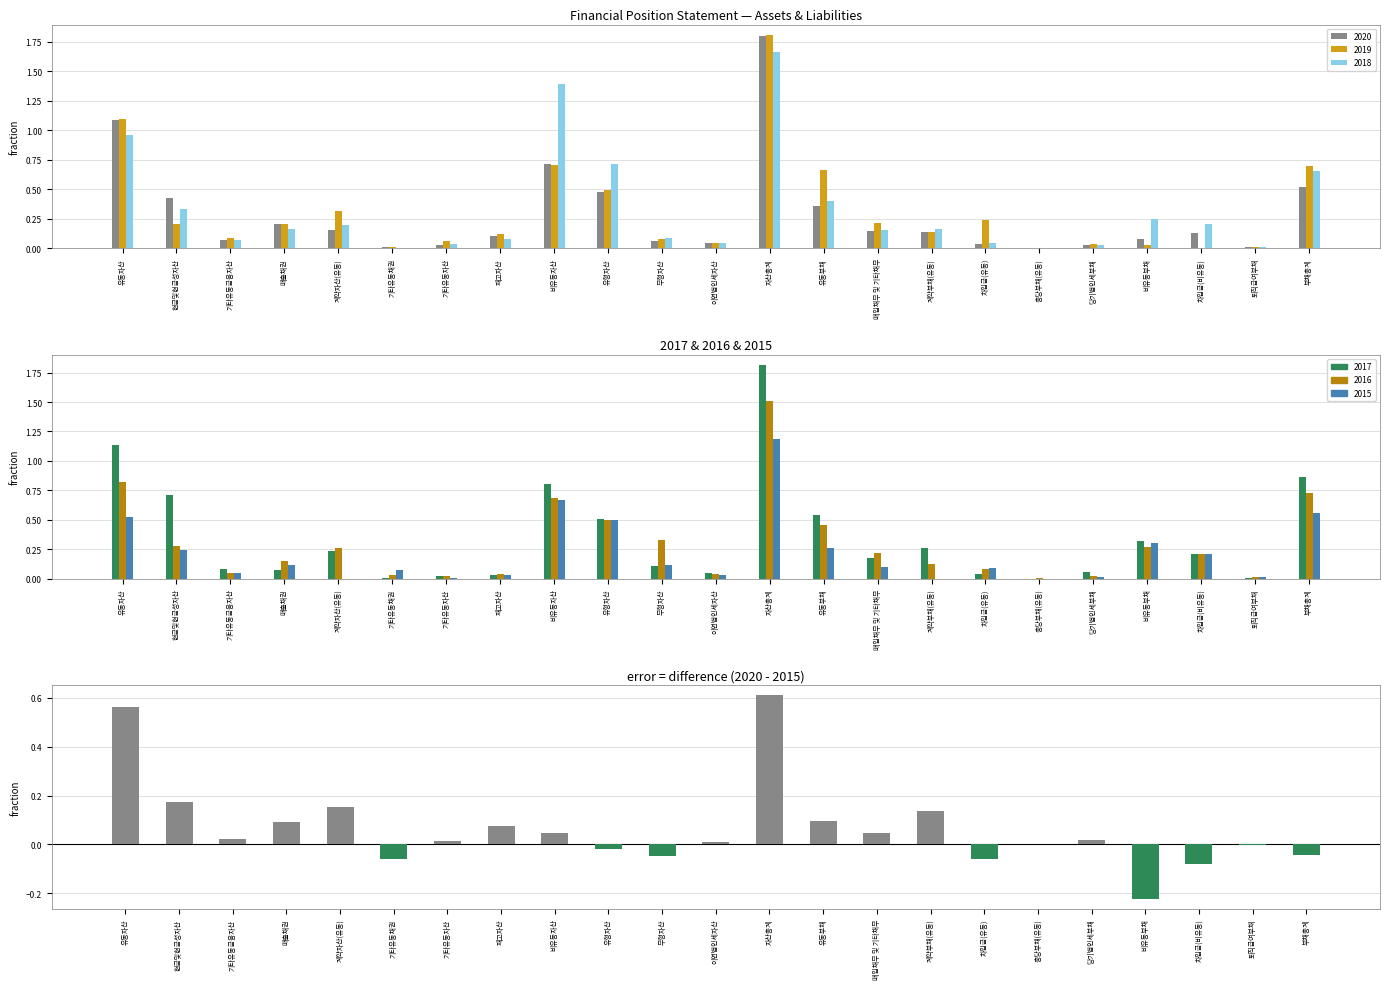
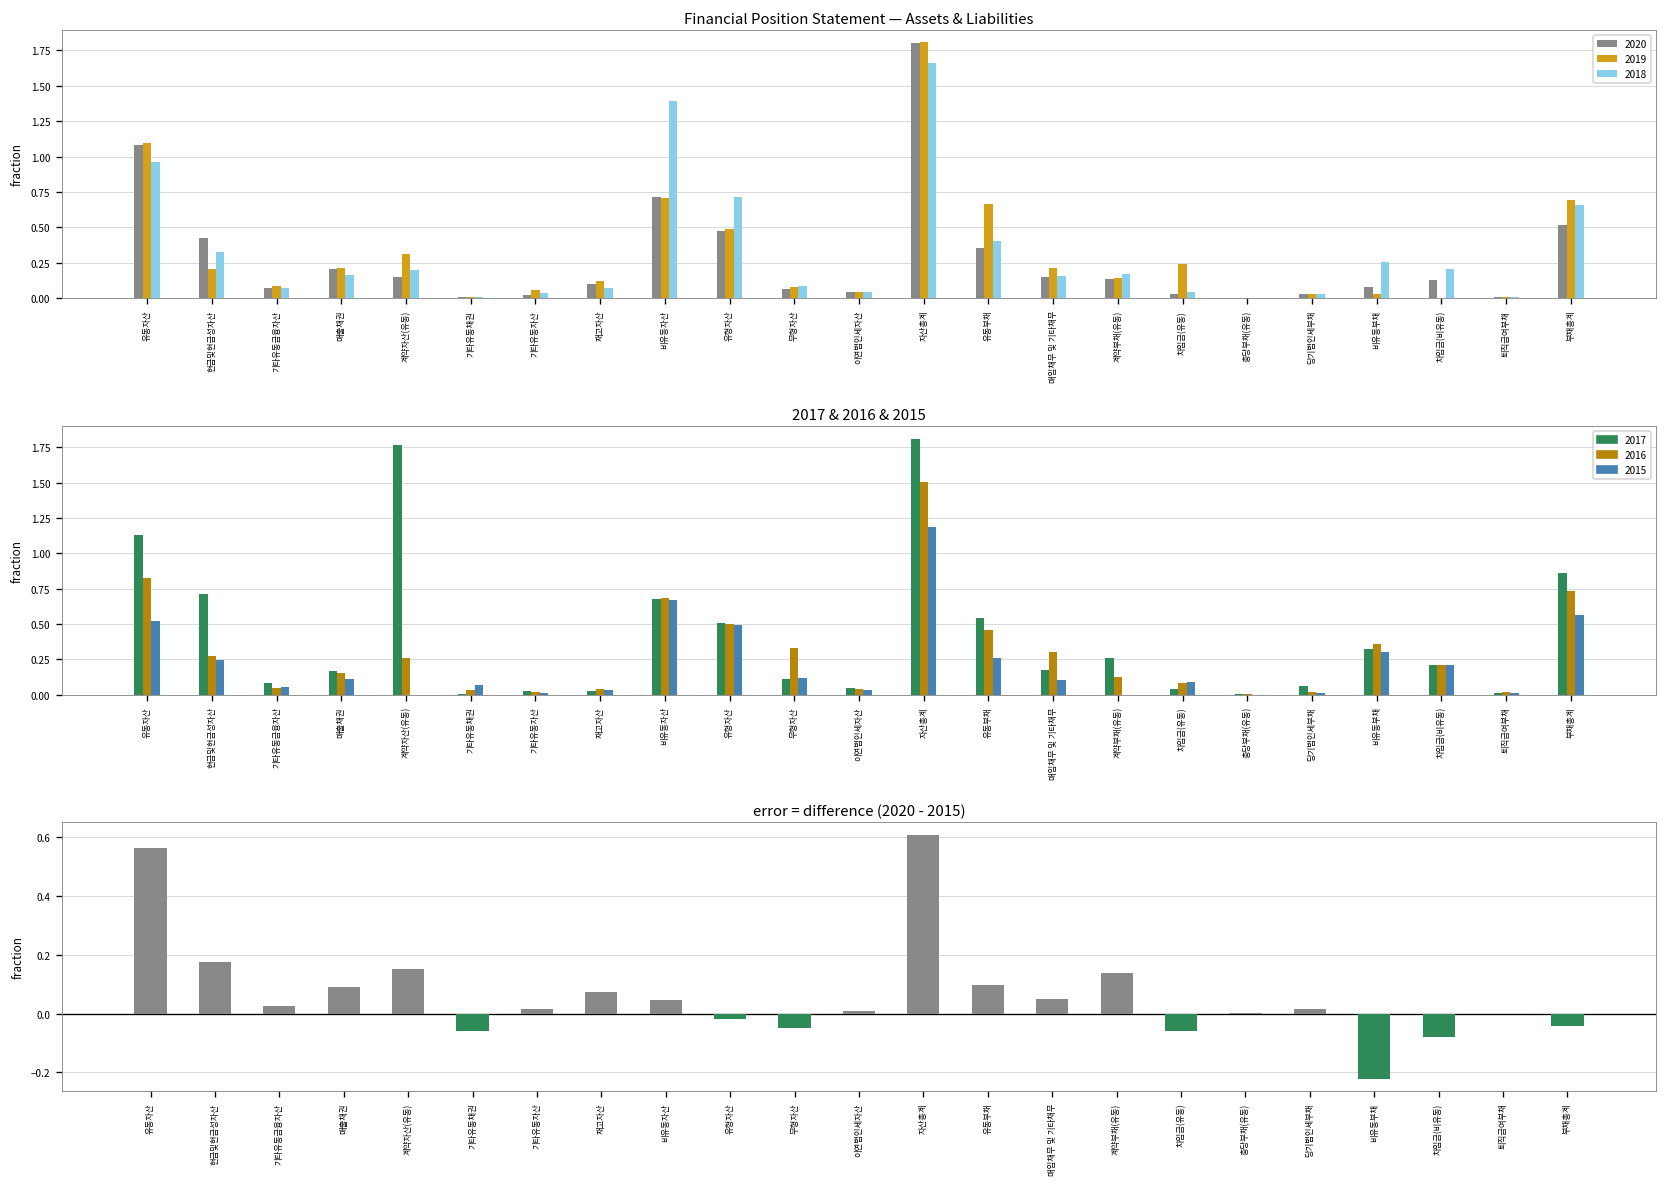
  {
    "Financial Position Statement — Assets & Liabilities": {
      "2020": {
        "유동자산": 1.08,
        "현금및현금성자산": 0.42,
        "기타유동금융자산": 0.07,
        "매출채권": 0.20,
        "계약자산(유동)": 0.15,
        "기타유동자산": 0.02,
        "재고자산": 0.10,
        "비유동자산": 0.72,
        "유형자산": 0.48,
        "무형자산": 0.07,
        "이연법인세자산": 0.04,
        "자산총계": 1.80,
        "유동부채": 0.36,
        "매입채무 및 기타채무": 0.15,
        "계약부채(유동)": 0.14,
        "차입금(유동)": 0.03,
        "당기법인세부채": 0.03,
        "비유동부채": 0.08,
        "차입금(비유동)": 0.13,
        "부채총계": 0.52
      },
      "2019": {
        "유동자산": 1.10,
        "현금및현금성자산": 0.21,
        "기타유동금융자산": 0.08,
        "매출채권": 0.21,
        "계약자산(유동)": 0.31,
        "기타유동자산": 0.06,
        "재고자산": 0.12,
        "비유동자산": 0.71,
        "유형자산": 0.49,
        "무형자산": 0.08,
        "이연법인세자산": 0.05,
        "자산총계": 1.81,
        "유동부채": 0.67,
        "매입채무 및 기타채무": 0.21,
        "계약부채(유동)": 0.14,
        "차입금(유동)": 0.24,
        "당기법인세부채": 0.03,
        "비유동부채": 0.03,
        "부채총계": 0.69
      },
      "2018": {
        "유동자산": 0.96,
        "현금및현금성자산": 0.33,
        "기타유동금융자산": 0.07,
        "매출채권": 0.17,
        "계약자산(유동)": 0.20,
        "기타유동자산": 0.03,
        "재고자산": 0.08,
        "비유동자산": 1.39,
        "유형자산": 0.72,
        "무형자산": 0.09,
        "이연법인세자산": 0.04,
        "자산총계": 1.66,
        "유동부채": 0.40,
        "매입채무 및 기타채무": 0.16,
        "계약부채(유동)": 0.17,
        "차입금(유동)": 0.04,
        "당기법인세부채": 0.03,
        "비유동부채": 0.25,
        "차입금(비유동)": 0.21,
        "부채총계": 0.66
      }
    },
    "2017 & 2016 & 2015": {
      "2017": {
        "유동자산": 1.13,
        "현금및현금성자산": 0.71,
        "기타유동금융자산": 0.08,
-       "매출채권": 0.07,
-       "계약자산(유동)": 0.24,
+       "매출채권": 0.17,
+       "계약자산(유동)": 1.77,
        "기타유동자산": 0.03,
        "재고자산": 0.03,
-       "비유동자산": 0.81,
+       "비유동자산": 0.68,
        "유형자산": 0.50,
        "무형자산": 0.11,
        "이연법인세자산": 0.05,
        "자산총계": 1.81,
        "유동부채": 0.54,
        "매입채무 및 기타채무": 0.18,
        "계약부채(유동)": 0.26,
        "차입금(유동)": 0.04,
        "당기법인세부채": 0.06,
        "비유동부채": 0.32,
        "차입금(비유동)": 0.21,
        "부채총계": 0.86
      },
      "2016": {
        "유동자산": 0.82,
        "현금및현금성자산": 0.28,
        "기타유동금융자산": 0.05,
        "매출채권": 0.15,
        "계약자산(유동)": 0.26,
        "기타유동채권": 0.03,
        "재고자산": 0.04,
        "비유동자산": 0.68,
        "유형자산": 0.50,
        "무형자산": 0.33,
        "이연법인세자산": 0.04,
        "자산총계": 1.51,
        "유동부채": 0.46,
-       "매입채무 및 기타채무": 0.22,
+       "매입채무 및 기타채무": 0.30,
        "계약부채(유동)": 0.13,
        "차입금(유동)": 0.08,
        "당기법인세부채": 0.02,
-       "비유동부채": 0.27,
+       "비유동부채": 0.35,
        "차입금(비유동)": 0.21,
        "부채총계": 0.73
      },
      "2015": {
        "유동자산": 0.52,
        "현금및현금성자산": 0.25,
        "기타유동금융자산": 0.05,
        "매출채권": 0.11,
        "계약자산(유동)": 0.00,
        "기타유동채권": 0.07,
        "재고자산": 0.03,
        "비유동자산": 0.67,
        "유형자산": 0.49,
        "무형자산": 0.11,
        "이연법인세자산": 0.03,
        "자산총계": 1.19,
        "유동부채": 0.26,
        "매입채무 및 기타채무": 0.10,
        "계약부채(유동)": 0.00,
        "차입금(유동)": 0.09,
        "충당부채(유동)": 0.00,
        "비유동부채": 0.30,
        "차입금(비유동)": 0.21,
        "부채총계": 0.56
      }
    },
    "error = difference (2020 - 2015)": {
      "유동자산": 0.56,
      "현금및현금성자산": 0.18,
      "기타유동금융자산": 0.02,
      "매출채권": 0.09,
      "계약자산(유동)": 0.15,
      "기타유동채권": -0.06,
      "기타유동자산": 0.02,
      "재고자산": 0.07,
      "비유동자산": 0.05,
      "유형자산": -0.02,
      "무형자산": -0.05,
      "자산총계": 0.61,
      "유동부채": 0.10,
      "매입채무 및 기타채무": 0.05,
      "계약부채(유동)": 0.14,
      "차입금(유동)": -0.06,
      "당기법인세부채": 0.02,
      "비유동부채": -0.22,
      "차입금(비유동)": -0.08,
      "부채총계": -0.04
    }
  }
